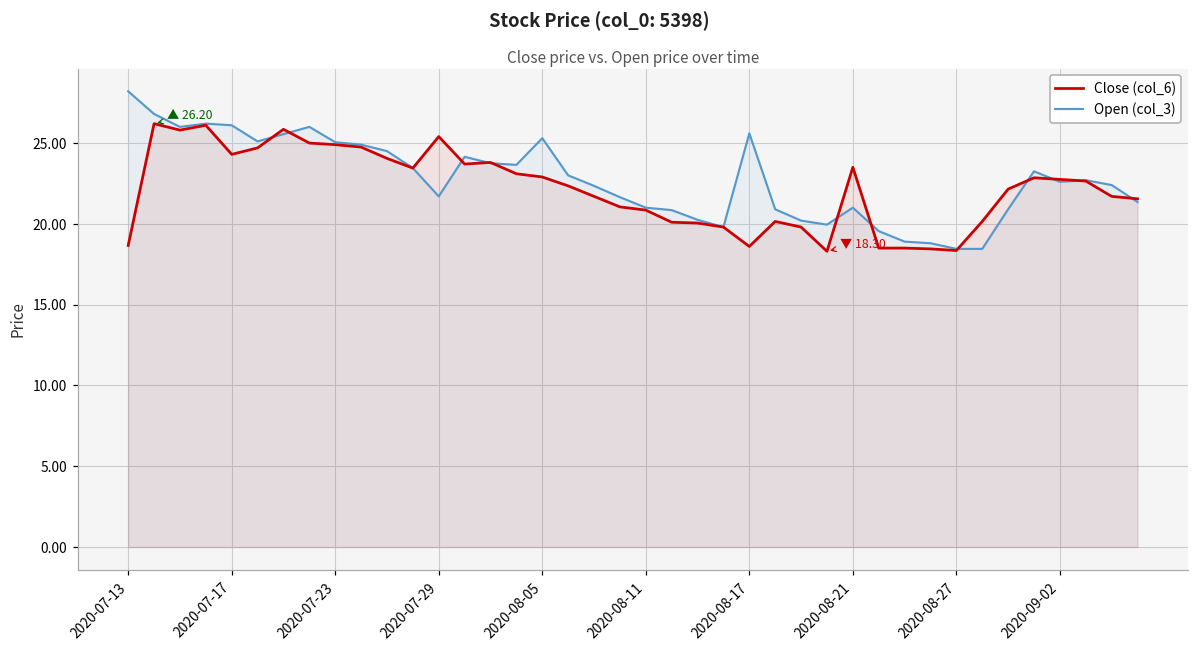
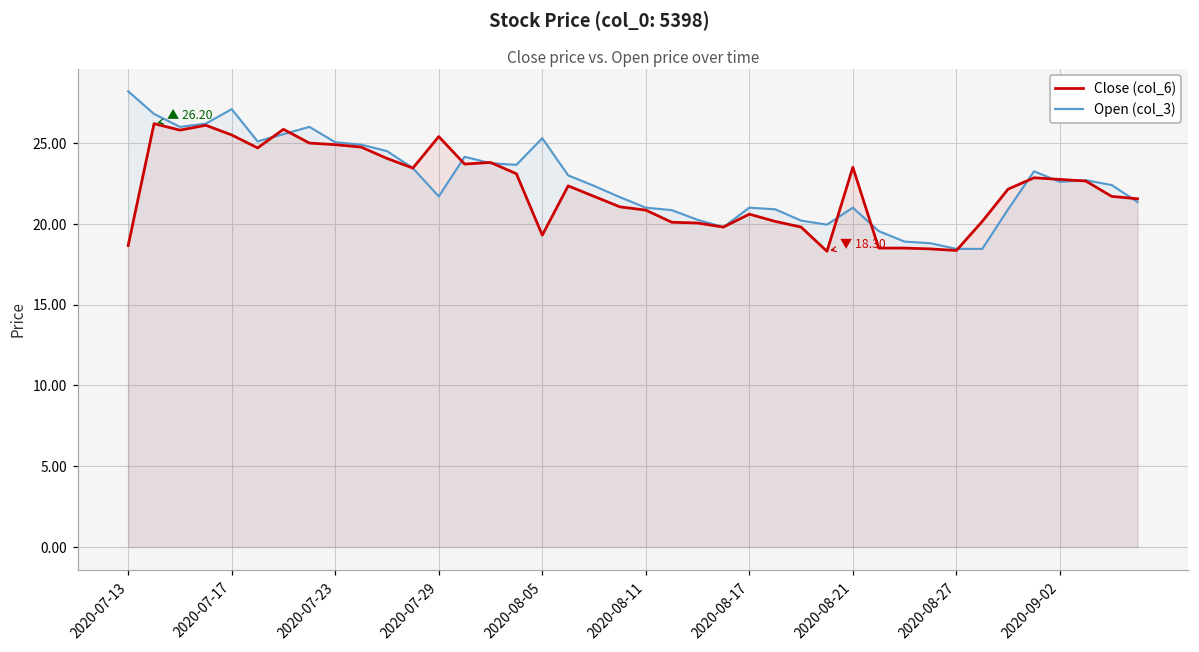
  {
    "Close (col_6)": {
      "2020-07-13": 18.7,
-     "2020-07-17": 24.3,
+     "2020-07-17": 25.5,
      "2020-07-29": 25.4,
-     "2020-08-05": 22.9,
-     "2020-08-17": 18.6,
+     "2020-08-05": 19.3,
+     "2020-08-17": 20.6,
      "2020-08-21": 23.5
    },
    "Open (col_3)": {
      "2020-07-13": 28.2,
-     "2020-07-17": 26.1,
+     "2020-07-17": 27.1,
      "2020-07-29": 21.7,
      "2020-08-05": 25.3,
-     "2020-08-17": 25.6,
+     "2020-08-17": 21.0,
      "2020-08-21": 21.0
    }
  }
